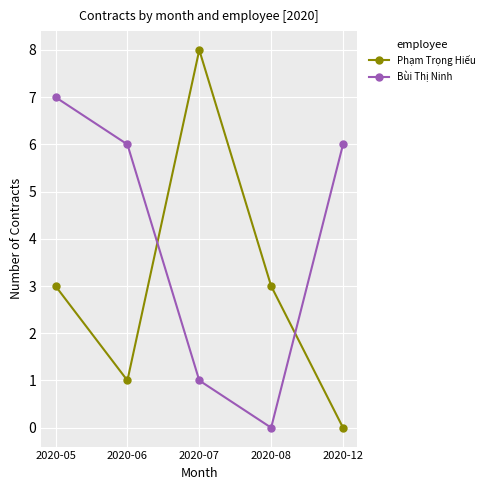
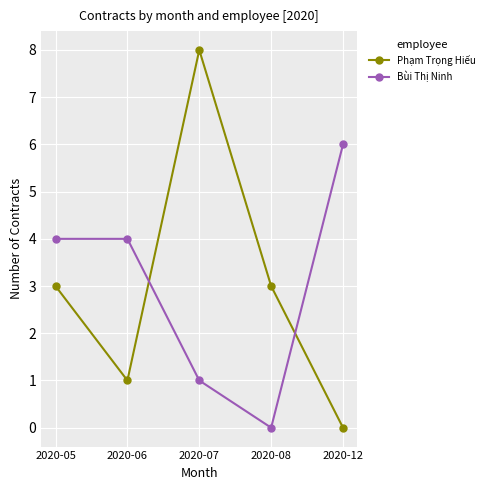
  {
    "Phạm Trọng Hiếu": {
      "2020-05": 3,
      "2020-06": 1,
      "2020-07": 8,
      "2020-08": 3,
      "2020-12": 0
    },
    "Bùi Thị Ninh": {
-     "2020-05": 7,
-     "2020-06": 6,
+     "2020-05": 4,
+     "2020-06": 4,
      "2020-07": 1,
      "2020-08": 0,
      "2020-12": 6
    }
  }
